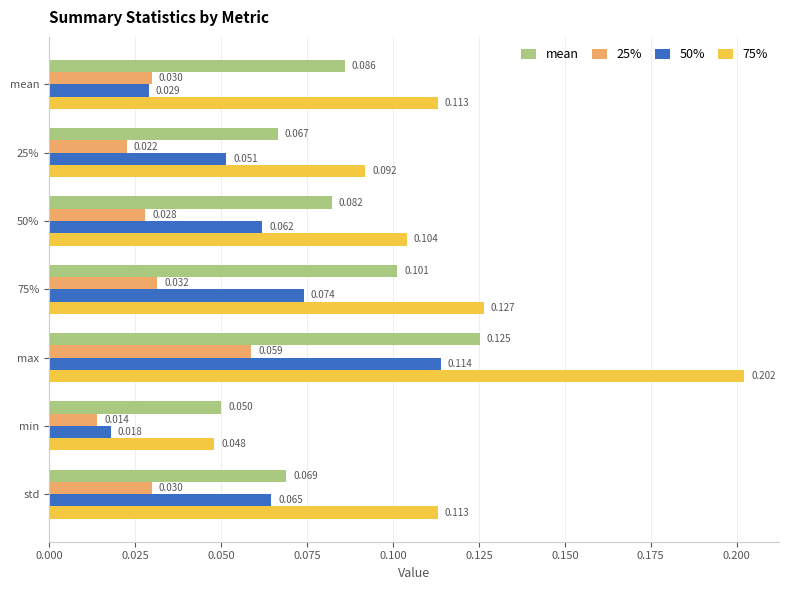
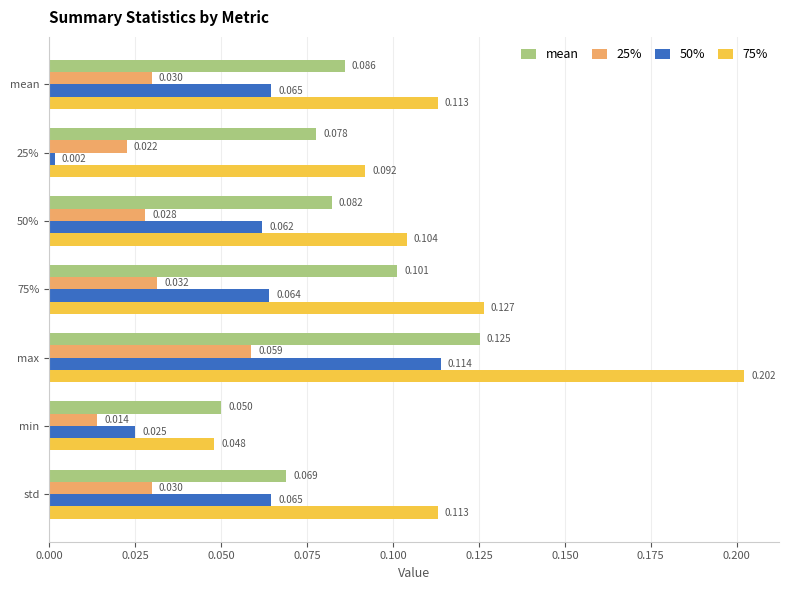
  {
    "mean": {
      "mean": 0.086,
-     "25%": 0.067,
+     "25%": 0.078,
      "50%": 0.082,
      "75%": 0.101,
      "max": 0.125,
      "min": 0.050,
      "std": 0.069
    },
    "50%": {
-     "mean": 0.029,
-     "25%": 0.051,
+     "mean": 0.065,
+     "25%": 0.002,
      "50%": 0.062,
-     "75%": 0.074,
+     "75%": 0.064,
      "max": 0.114,
-     "min": 0.018,
+     "min": 0.025,
      "std": 0.065
    }
  }
